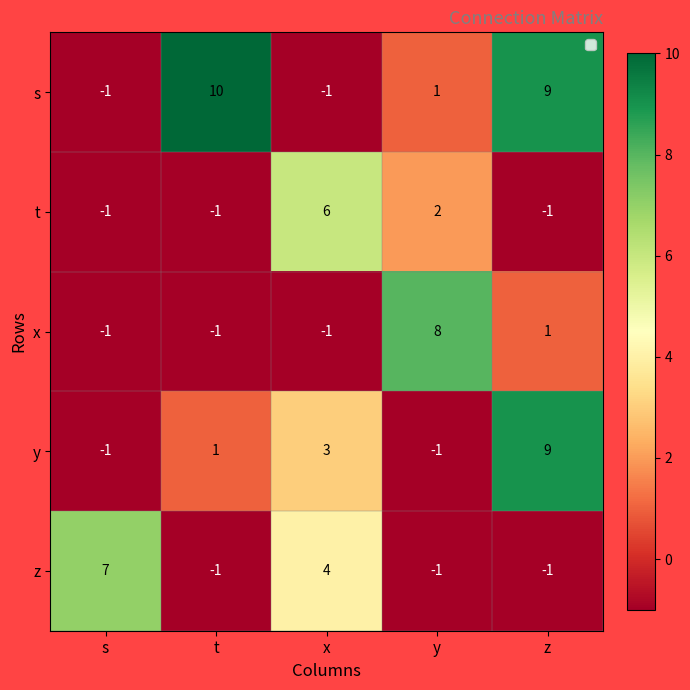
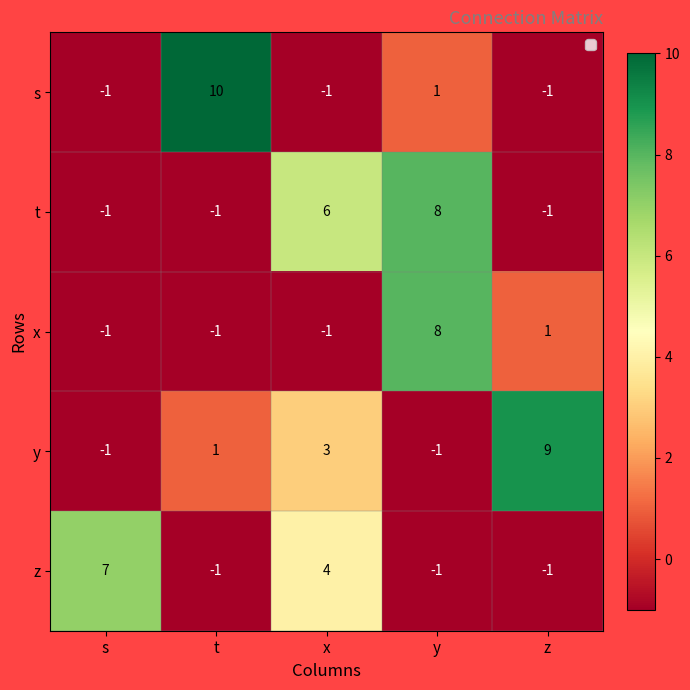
  {
    "s": {
      "s": -1,
      "t": 10,
      "x": -1,
      "y": 1,
-     "z": 9
+     "z": -1
    },
    "t": {
      "s": -1,
      "t": -1,
      "x": 6,
-     "y": 2,
+     "y": 8,
      "z": -1
    },
    "x": {
      "s": -1,
      "t": -1,
      "x": -1,
      "y": 8,
      "z": 1
    },
    "y": {
      "s": -1,
      "t": 1,
      "x": 3,
      "y": -1,
      "z": 9
    },
    "z": {
      "s": 7,
      "t": -1,
      "x": 4,
      "y": -1,
      "z": -1
    }
  }
